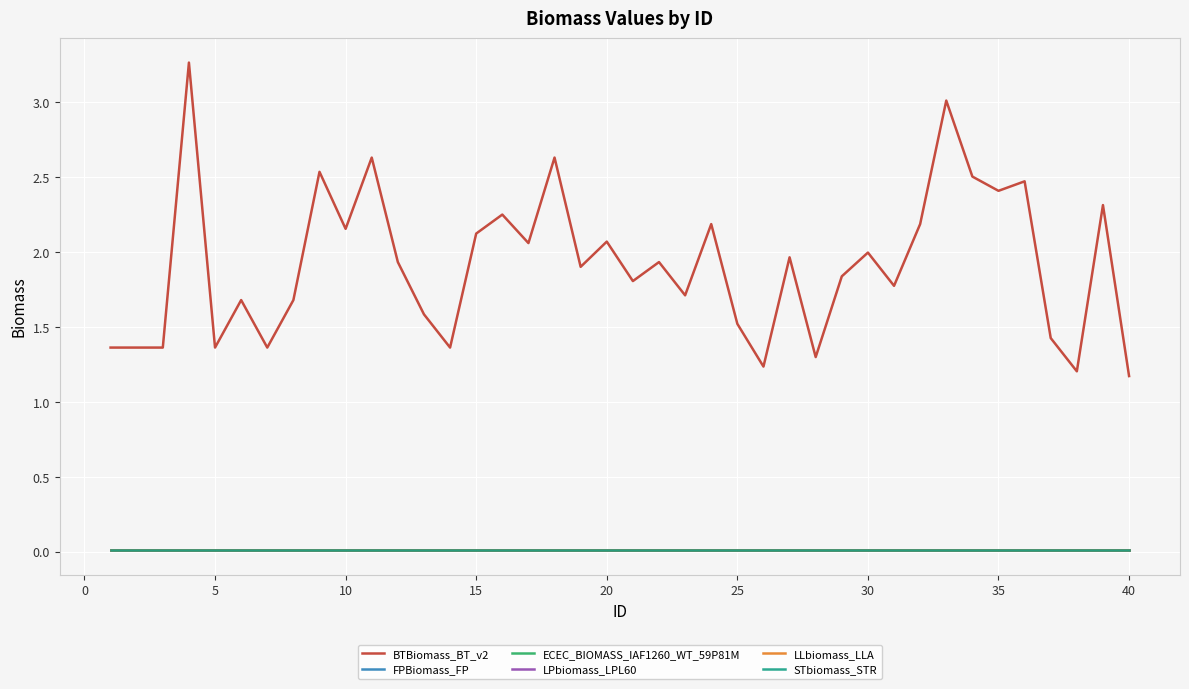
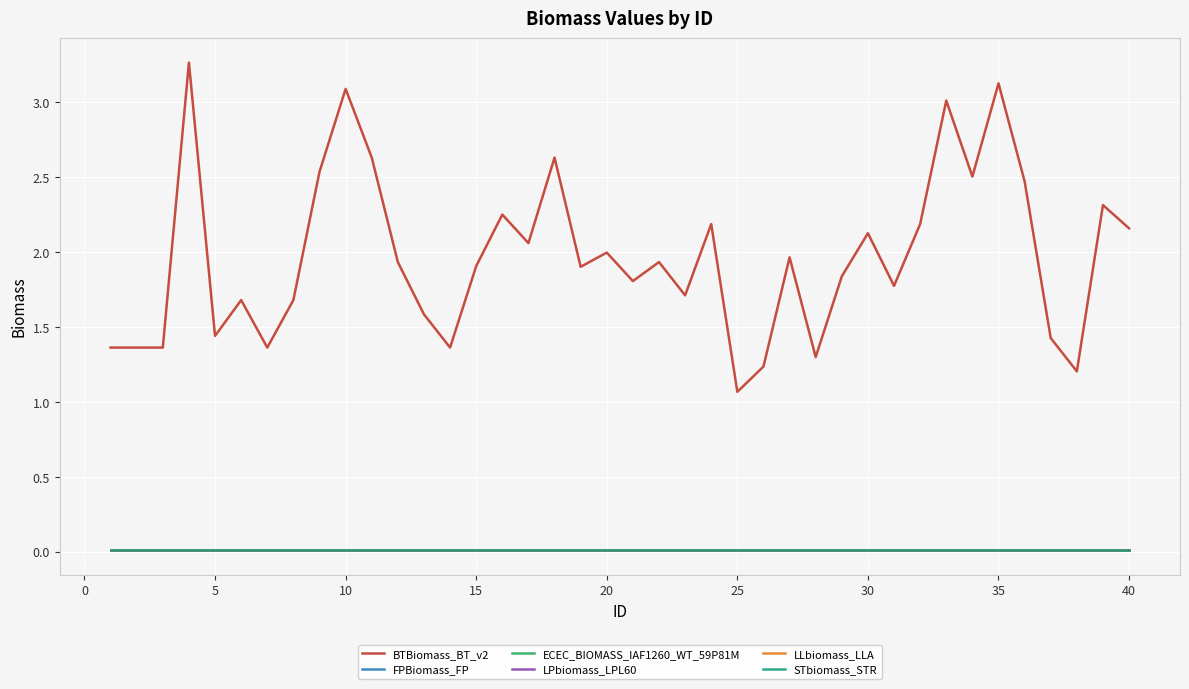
  {
    "BTBiomass_BT_v2": {
-     "5": 1.36,
-     "10": 2.16,
-     "15": 2.12,
-     "20": 2.07,
-     "25": 1.52,
-     "30": 2.00,
-     "35": 2.41,
-     "40": 1.17
+     "5": 1.44,
+     "10": 3.09,
+     "15": 1.91,
+     "20": 2.00,
+     "25": 1.07,
+     "30": 2.13,
+     "35": 3.13,
+     "40": 2.16
    },
    "STbiomass_STR": {
      "5": 0.01,
      "10": 0.01,
      "15": 0.01,
      "20": 0.01,
      "25": 0.01,
      "30": 0.01,
      "35": 0.01,
      "40": 0.01
    }
  }
